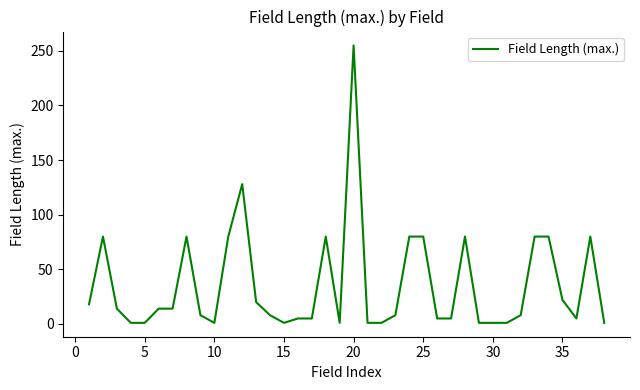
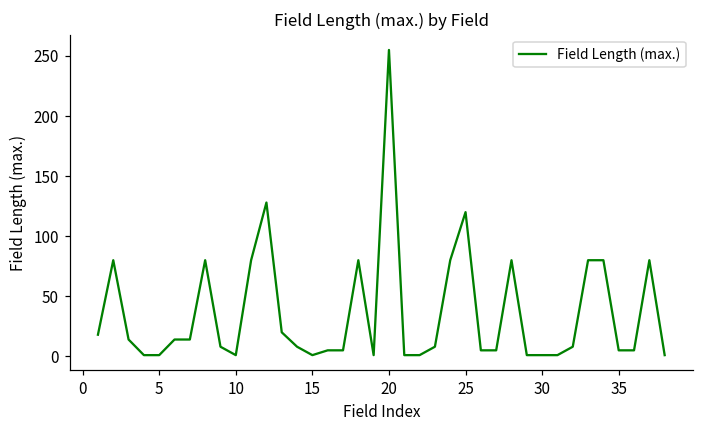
  {
    "5": 1,
    "10": 1,
    "15": 1,
    "20": 255,
-   "25": 80,
+   "25": 120,
    "30": 1,
-   "35": 22
+   "35": 5
  }
